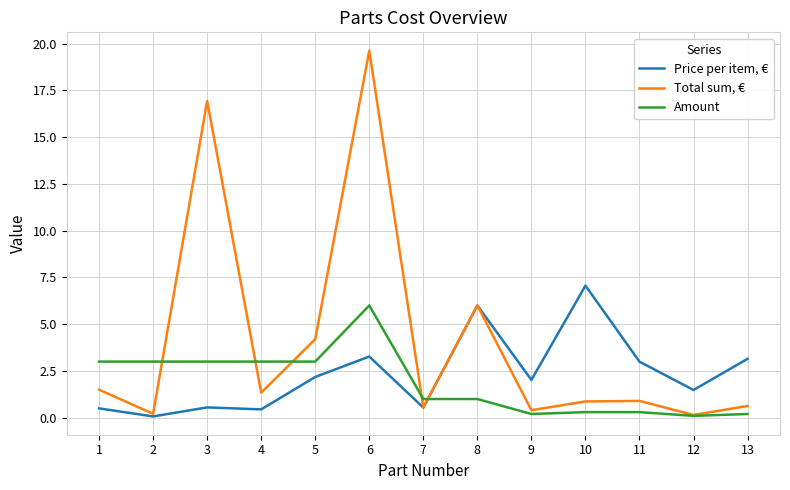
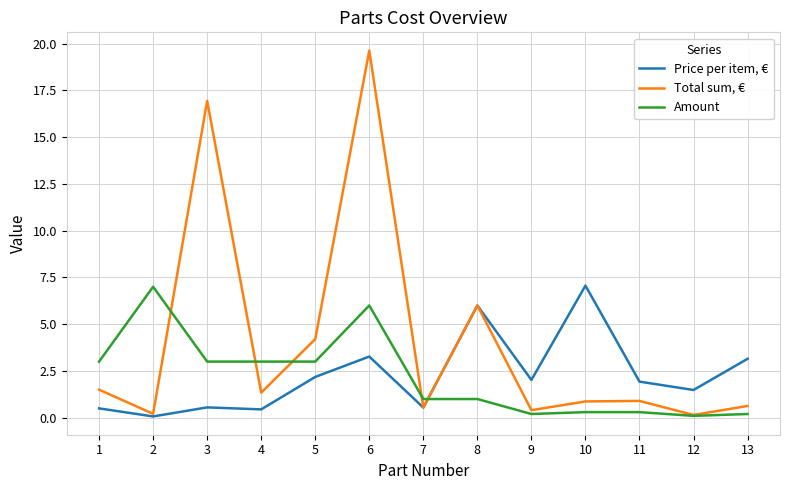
  {
    "Price per item, €": {
      "1": 0.5,
      "2": 0.1,
      "3": 0.6,
      "4": 0.4,
      "5": 2.2,
      "6": 3.3,
      "9": 2.0,
      "10": 7.1,
-     "11": 3.0,
+     "11": 1.9,
      "12": 1.5,
      "13": 3.2
    },
    "Total sum, €": {
      "1": 1.5,
      "2": 0.2,
      "3": 16.9,
      "4": 1.3,
      "5": 4.2,
      "6": 19.6,
      "9": 0.4,
      "10": 0.9,
      "11": 0.9,
      "13": 0.6
    },
    "Amount": {
      "1": 3,
-     "2": 3,
+     "2": 7,
      "3": 3,
      "4": 3,
      "5": 3,
      "6": 6,
      "7": 1,
      "8": 1,
      "9": 0.2,
      "10": 0.3,
      "11": 0.3,
      "13": 0.2
    }
  }
